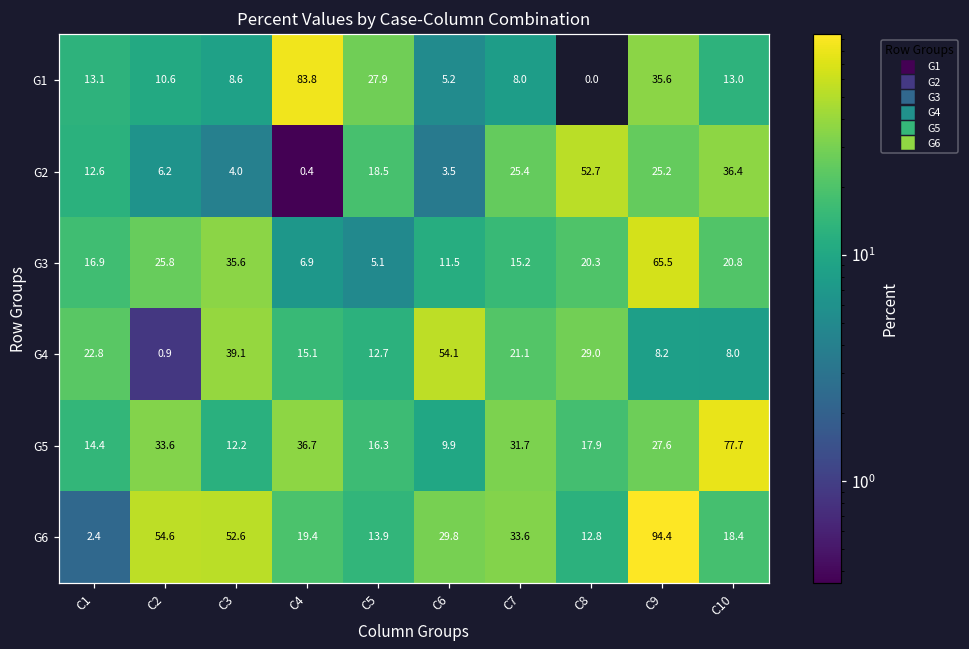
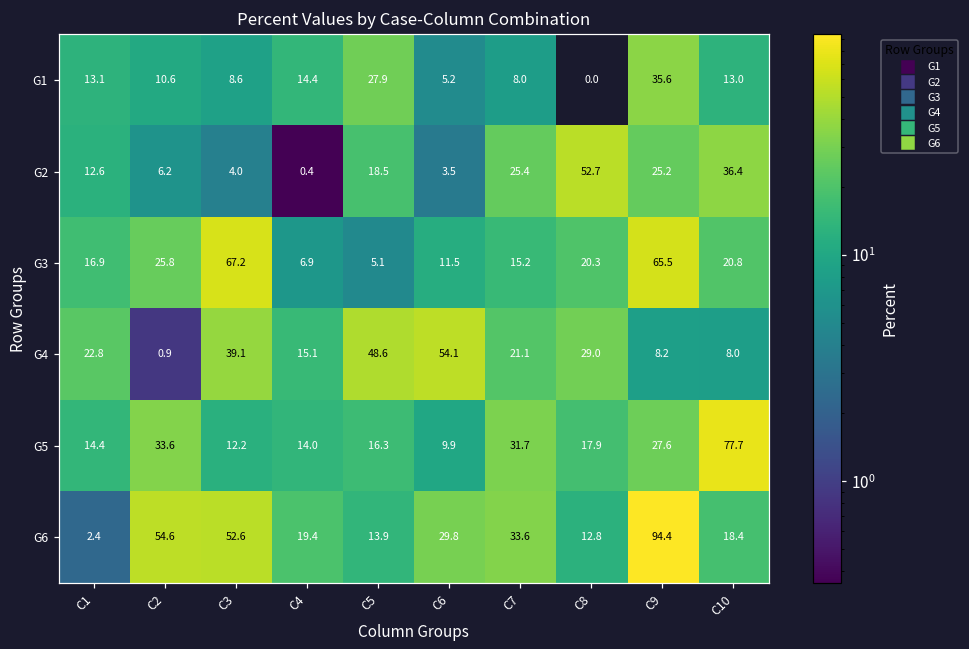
  {
    "G1": {
      "C1": 13.1,
      "C2": 10.6,
      "C3": 8.6,
-     "C4": 83.8,
+     "C4": 14.4,
      "C5": 27.9,
      "C6": 5.2,
      "C7": 8.0,
      "C8": 0.0,
      "C9": 35.6,
      "C10": 13.0
    },
    "G2": {
      "C1": 12.6,
      "C2": 6.2,
      "C3": 4.0,
      "C4": 0.4,
      "C5": 18.5,
      "C6": 3.5,
      "C7": 25.4,
      "C8": 52.7,
      "C9": 25.2,
      "C10": 36.4
    },
    "G3": {
      "C1": 16.9,
      "C2": 25.8,
-     "C3": 35.6,
+     "C3": 67.2,
      "C4": 6.9,
      "C5": 5.1,
      "C6": 11.5,
      "C7": 15.2,
      "C8": 20.3,
      "C9": 65.5,
      "C10": 20.8
    },
    "G4": {
      "C1": 22.8,
      "C2": 0.9,
      "C3": 39.1,
      "C4": 15.1,
-     "C5": 12.7,
+     "C5": 48.6,
      "C6": 54.1,
      "C7": 21.1,
      "C8": 29.0,
      "C9": 8.2,
      "C10": 8.0
    },
    "G5": {
      "C1": 14.4,
      "C2": 33.6,
      "C3": 12.2,
-     "C4": 36.7,
+     "C4": 14.0,
      "C5": 16.3,
      "C6": 9.9,
      "C7": 31.7,
      "C8": 17.9,
      "C9": 27.6,
      "C10": 77.7
    },
    "G6": {
      "C1": 2.4,
      "C2": 54.6,
      "C3": 52.6,
      "C4": 19.4,
      "C5": 13.9,
      "C6": 29.8,
      "C7": 33.6,
      "C8": 12.8,
      "C9": 94.4,
      "C10": 18.4
    }
  }
